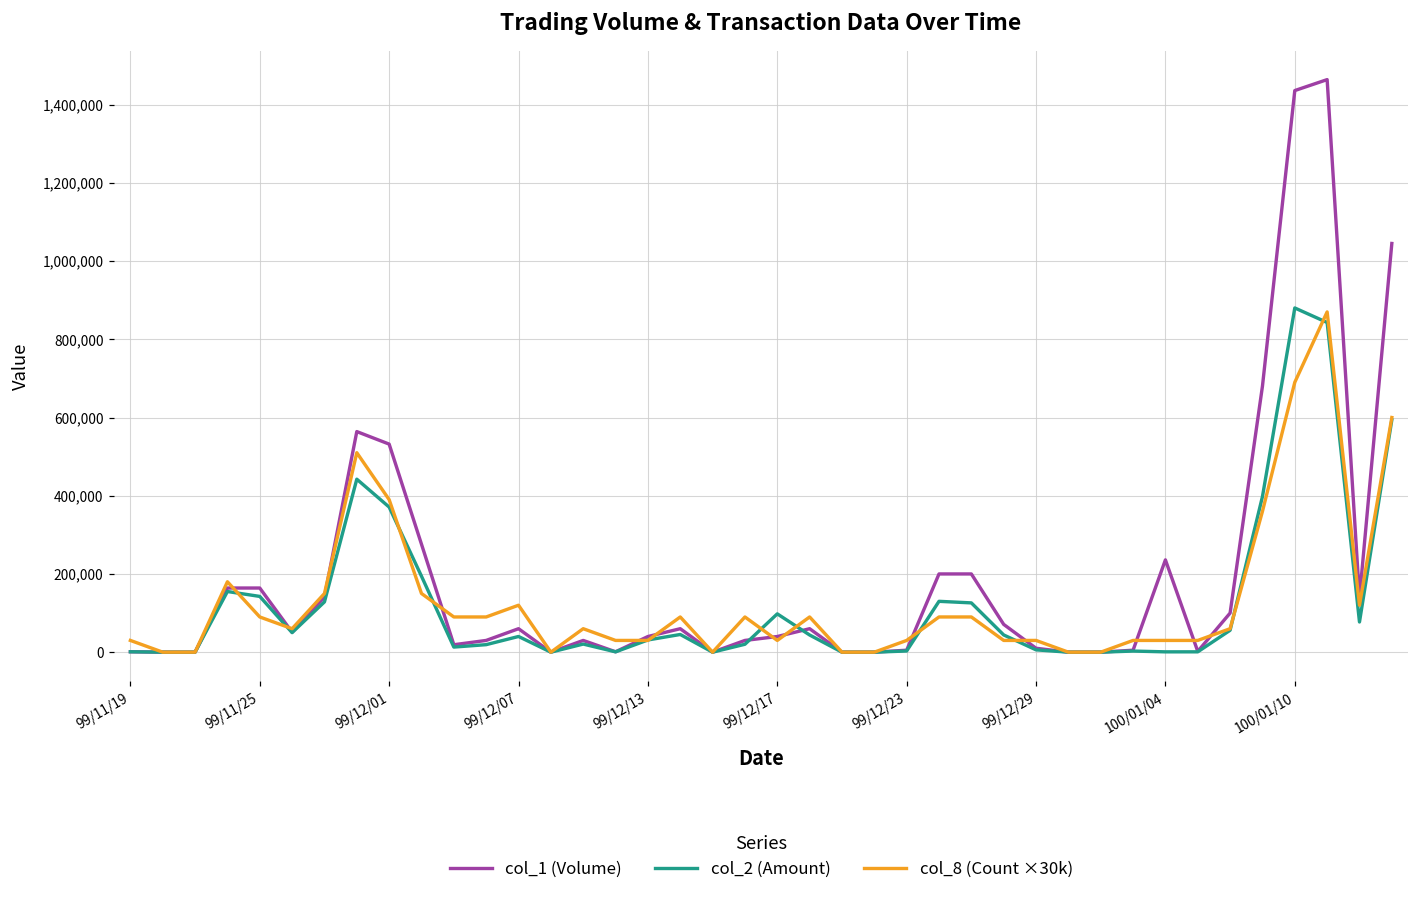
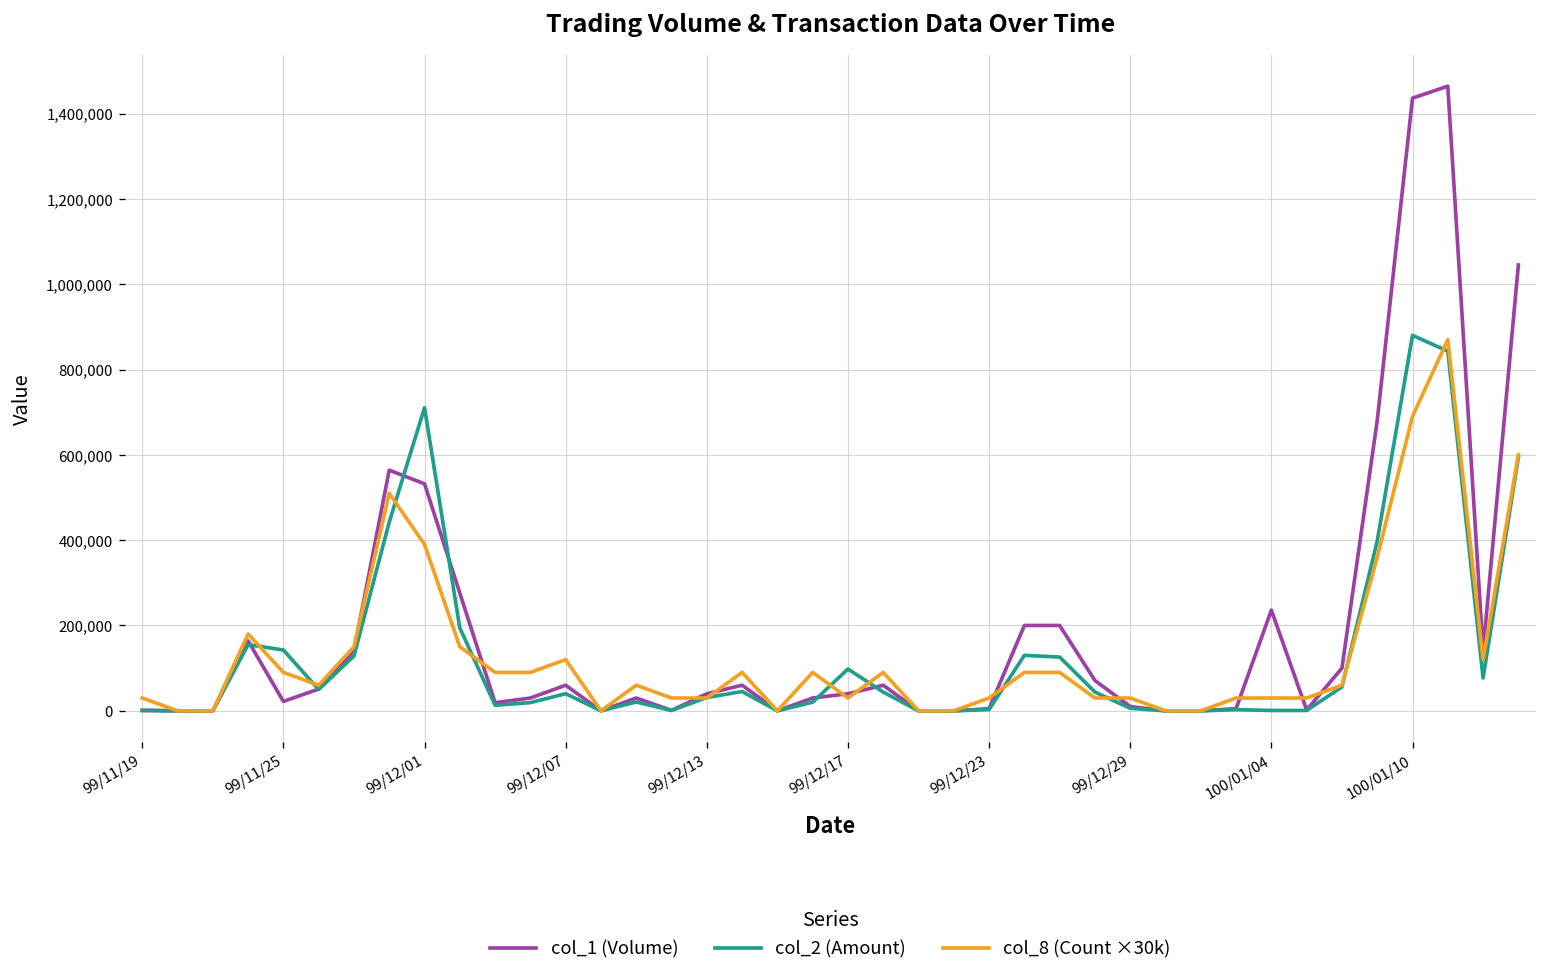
  {
    "col_1 (Volume)": {
-     "99/11/25": "160,000",
+     "99/11/25": "20,000",
      "99/12/01": "530,000",
      "99/12/07": "60,000",
      "99/12/13": "40,000",
      "99/12/17": "40,000",
      "100/01/04": "240,000",
      "100/01/10": "1,440,000"
    },
    "col_2 (Amount)": {
      "99/11/25": "140,000",
-     "99/12/01": "370,000",
+     "99/12/01": "710,000",
      "99/12/07": "40,000",
      "99/12/17": "100,000",
      "100/01/04": "0",
      "100/01/10": "880,000"
    },
    "col_8 (Count ×30k)": {
      "99/11/19": "30,000",
      "99/11/25": "90,000",
      "99/12/01": "390,000",
      "99/12/07": "120,000",
      "99/12/17": "30,000",
      "99/12/23": "30,000",
      "99/12/29": "30,000",
      "100/01/04": "30,000",
      "100/01/10": "690,000"
    }
  }
